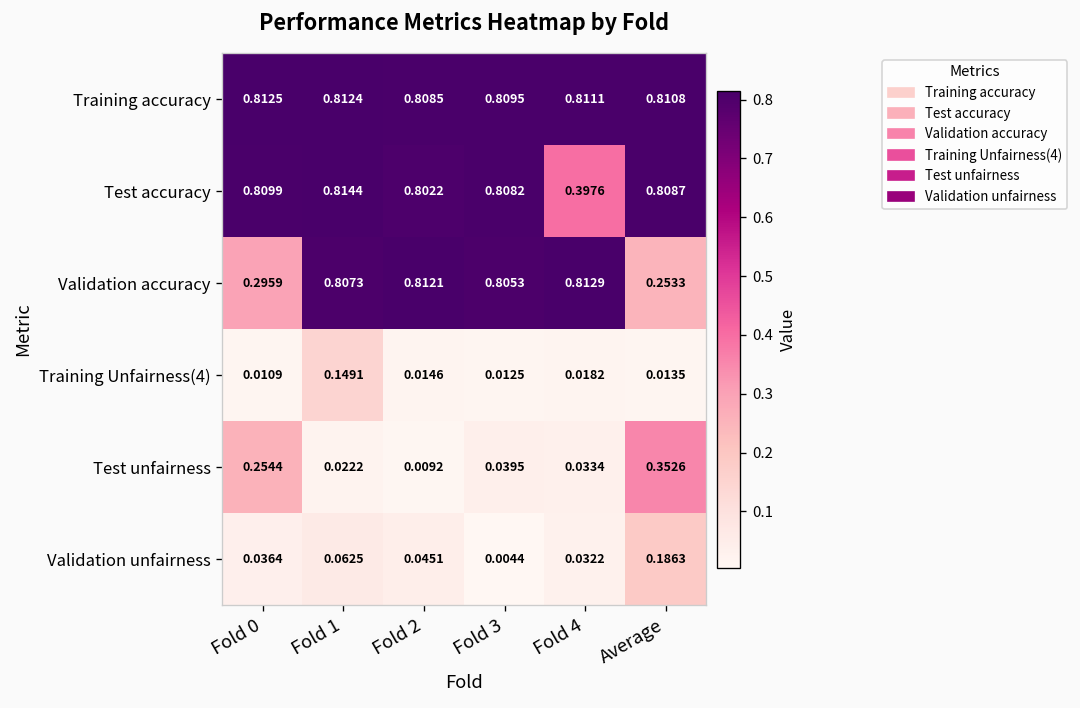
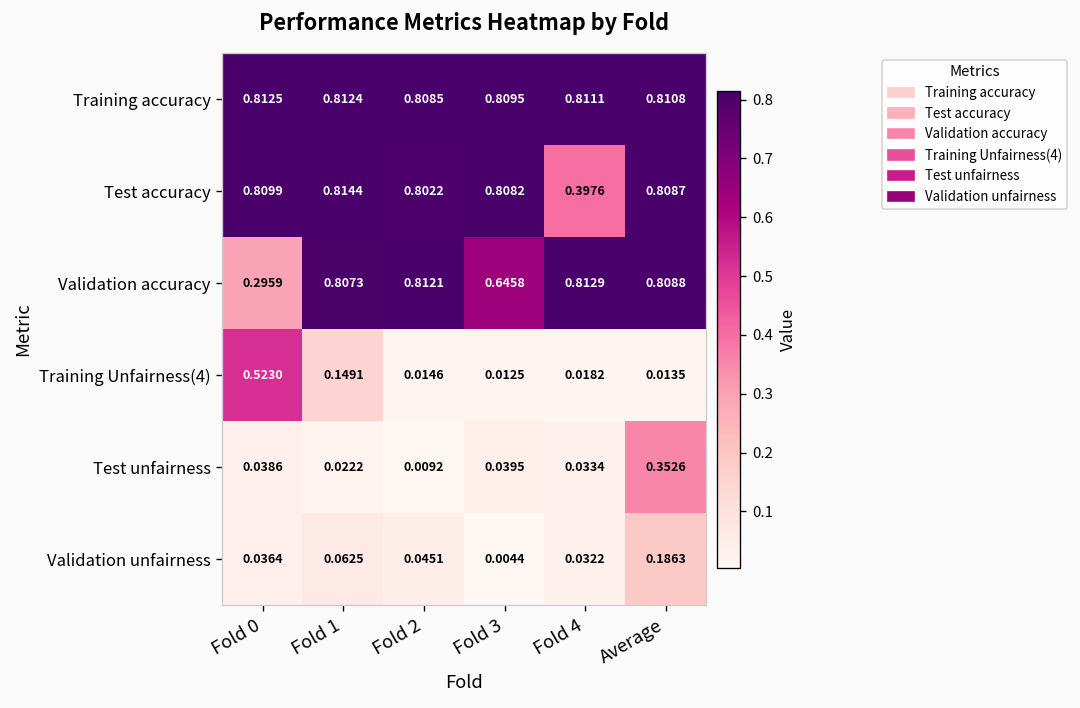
  {
    "Training accuracy": {
      "Fold 0": 0.8125,
      "Fold 1": 0.8124,
      "Fold 2": 0.8085,
      "Fold 3": 0.8095,
      "Fold 4": 0.8111,
      "Average": 0.8108
    },
    "Test accuracy": {
      "Fold 0": 0.8099,
      "Fold 1": 0.8144,
      "Fold 2": 0.8022,
      "Fold 3": 0.8082,
      "Fold 4": 0.3976,
      "Average": 0.8087
    },
    "Validation accuracy": {
      "Fold 0": 0.2959,
      "Fold 1": 0.8073,
      "Fold 2": 0.8121,
-     "Fold 3": 0.8053,
+     "Fold 3": 0.6458,
      "Fold 4": 0.8129,
-     "Average": 0.2533
+     "Average": 0.8088
    },
    "Training Unfairness(4)": {
-     "Fold 0": 0.0109,
+     "Fold 0": 0.5230,
      "Fold 1": 0.1491,
      "Fold 2": 0.0146,
      "Fold 3": 0.0125,
      "Fold 4": 0.0182,
      "Average": 0.0135
    },
    "Test unfairness": {
-     "Fold 0": 0.2544,
+     "Fold 0": 0.0386,
      "Fold 1": 0.0222,
      "Fold 2": 0.0092,
      "Fold 3": 0.0395,
      "Fold 4": 0.0334,
      "Average": 0.3526
    },
    "Validation unfairness": {
      "Fold 0": 0.0364,
      "Fold 1": 0.0625,
      "Fold 2": 0.0451,
      "Fold 3": 0.0044,
      "Fold 4": 0.0322,
      "Average": 0.1863
    }
  }
